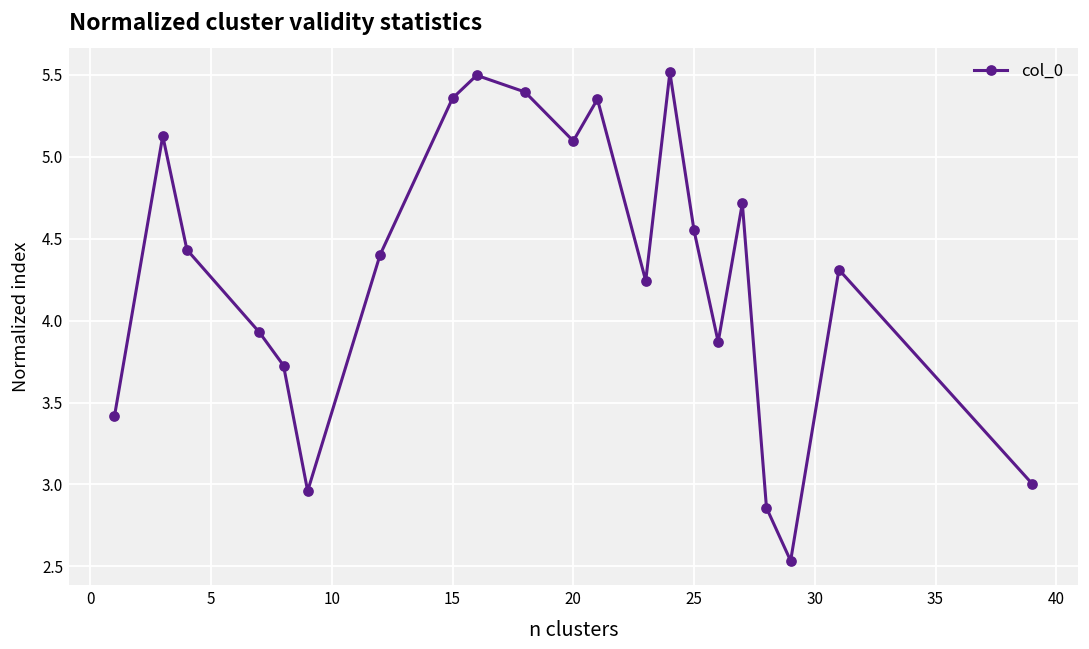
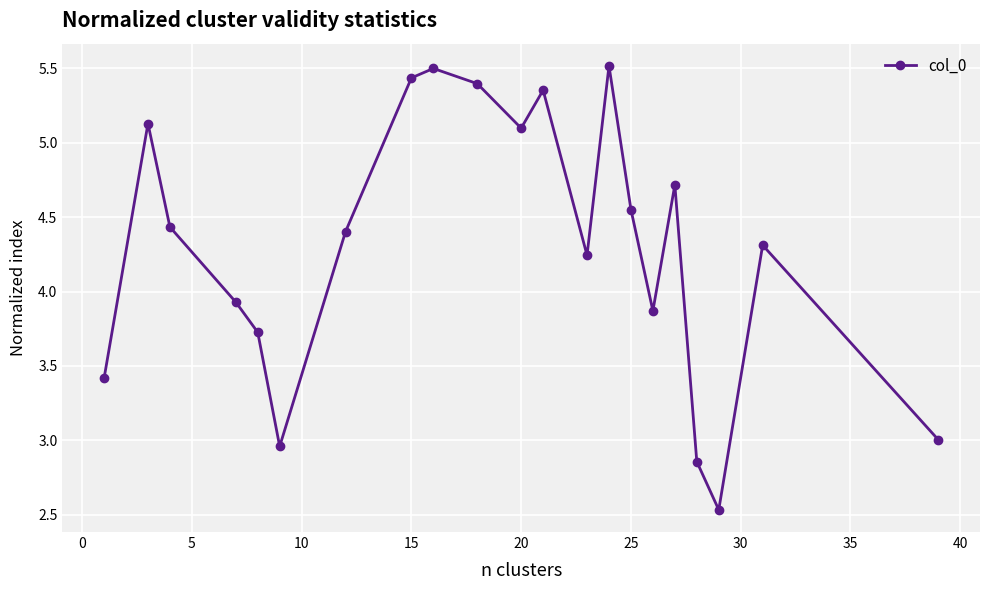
  {
-   "15": 5.36,
+   "15": 5.43,
    "20": 5.10,
    "25": 4.55
  }
